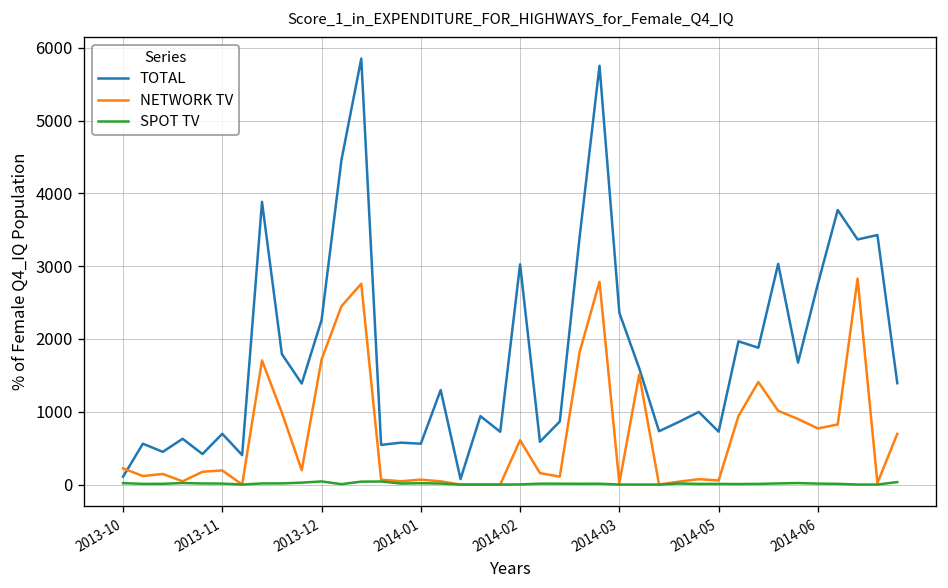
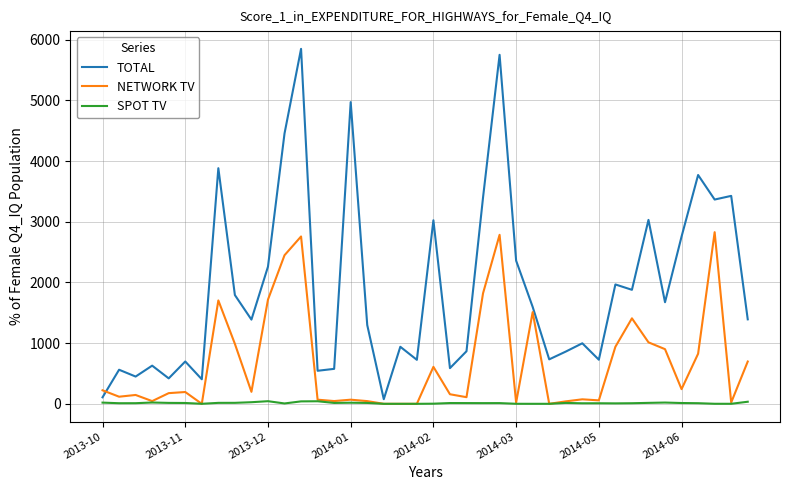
  {
    "TOTAL": {
      "2013-10": 100,
      "2013-11": 700,
      "2013-12": 2300,
-     "2014-01": 600,
+     "2014-01": 5000,
      "2014-02": 3000,
      "2014-03": 2400,
      "2014-05": 700,
      "2014-06": 2800
    },
    "NETWORK TV": {
      "2013-10": 200,
      "2013-11": 200,
      "2013-12": 1700,
      "2014-01": 100,
      "2014-02": 600,
      "2014-05": 100,
-     "2014-06": 800
+     "2014-06": 200
    },
    "SPOT TV": {
      "2013-10": 0,
      "2013-11": 0,
      "2013-12": 0,
      "2014-01": 0,
      "2014-02": 0,
      "2014-05": 0,
      "2014-06": 0
    }
  }
